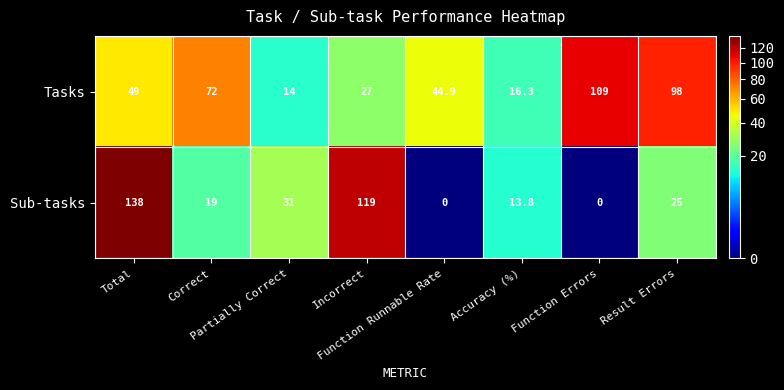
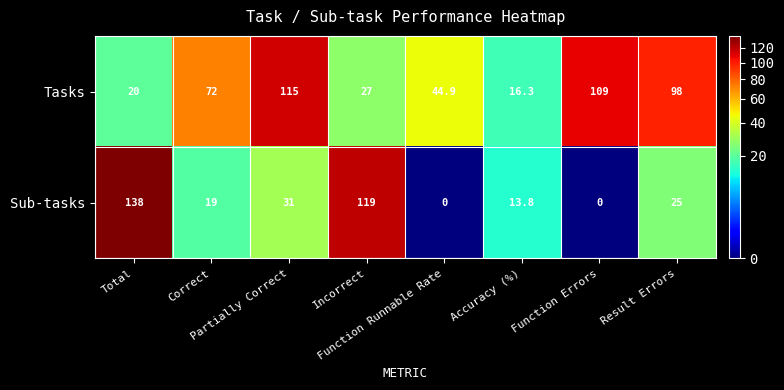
  {
    "Tasks": {
-     "Total": 49,
+     "Total": 20,
      "Correct": 72,
-     "Partially Correct": 14,
+     "Partially Correct": 115,
      "Incorrect": 27,
      "Function Runnable Rate": 44.9,
      "Accuracy (%)": 16.3,
      "Function Errors": 109,
      "Result Errors": 98
    },
    "Sub-tasks": {
      "Total": 138,
      "Correct": 19,
      "Partially Correct": 31,
      "Incorrect": 119,
      "Function Runnable Rate": 0,
      "Accuracy (%)": 13.8,
      "Function Errors": 0,
      "Result Errors": 25
    }
  }
